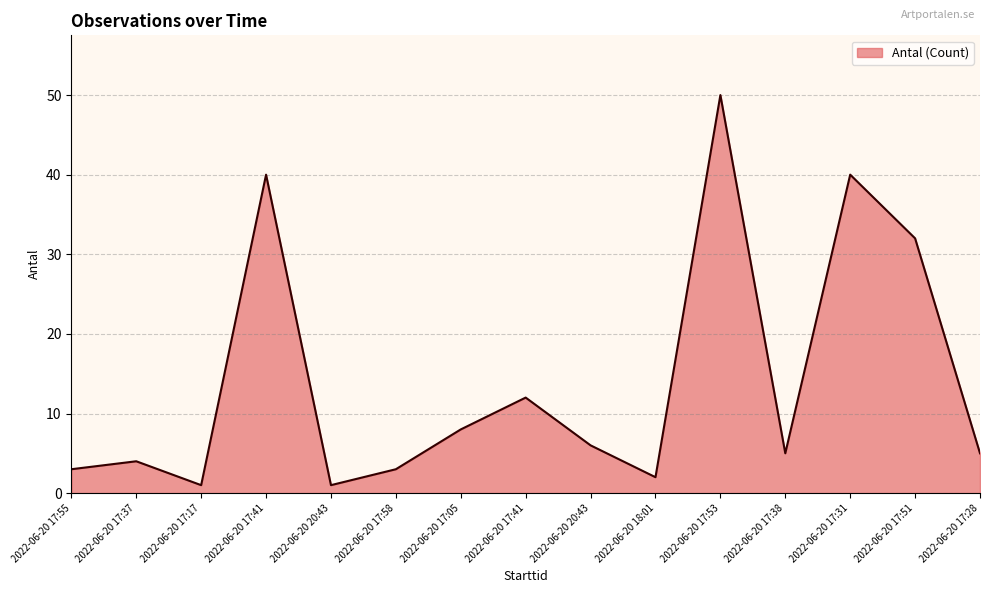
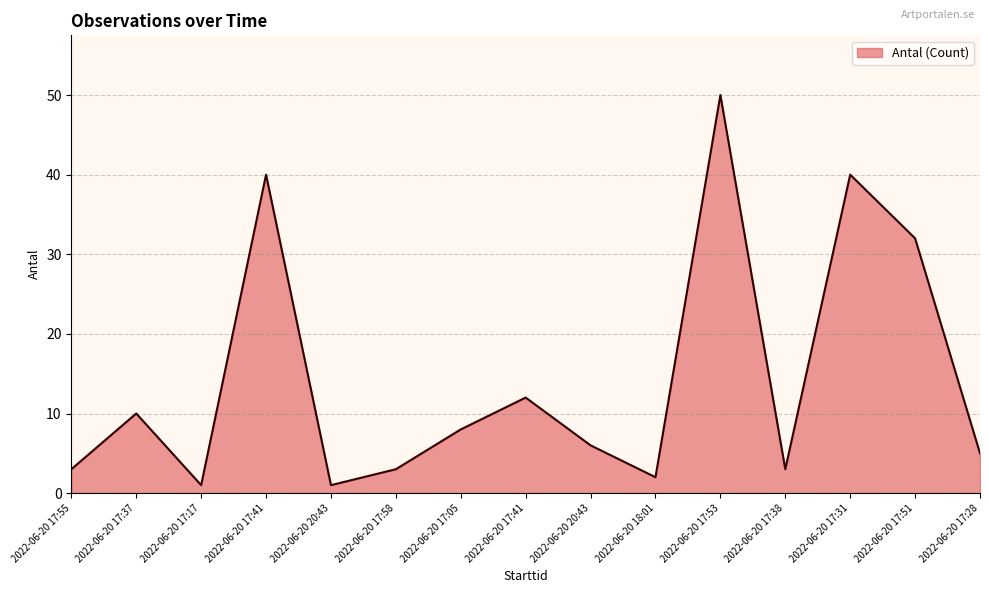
  {
    "2022-06-20 17:55": 3,
-   "2022-06-20 17:37": 4,
+   "2022-06-20 17:37": 10,
    "2022-06-20 17:17": 1,
    "2022-06-20 17:58": 3,
    "2022-06-20 17:05": 8,
    "2022-06-20 18:01": 2,
    "2022-06-20 17:53": 50,
-   "2022-06-20 17:38": 5,
+   "2022-06-20 17:38": 3,
    "2022-06-20 17:31": 40,
    "2022-06-20 17:51": 32,
    "2022-06-20 17:28": 5
  }
